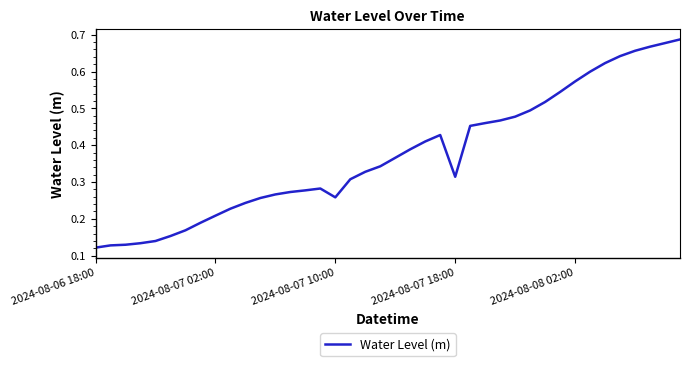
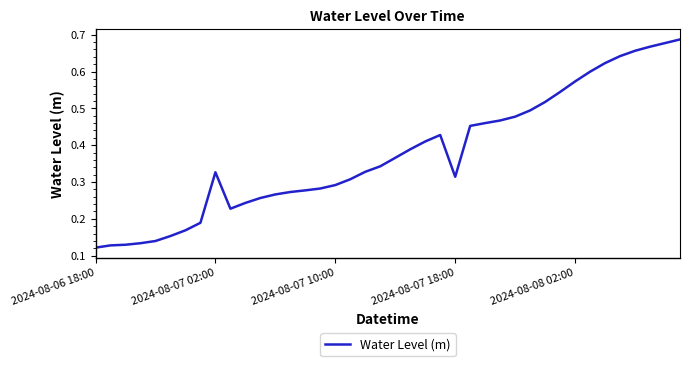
  {
    "2024-08-06 18:00": 0.12,
-   "2024-08-07 02:00": 0.21,
-   "2024-08-07 10:00": 0.26,
+   "2024-08-07 02:00": 0.33,
+   "2024-08-07 10:00": 0.29,
    "2024-08-07 18:00": 0.31,
    "2024-08-08 02:00": 0.57
  }
